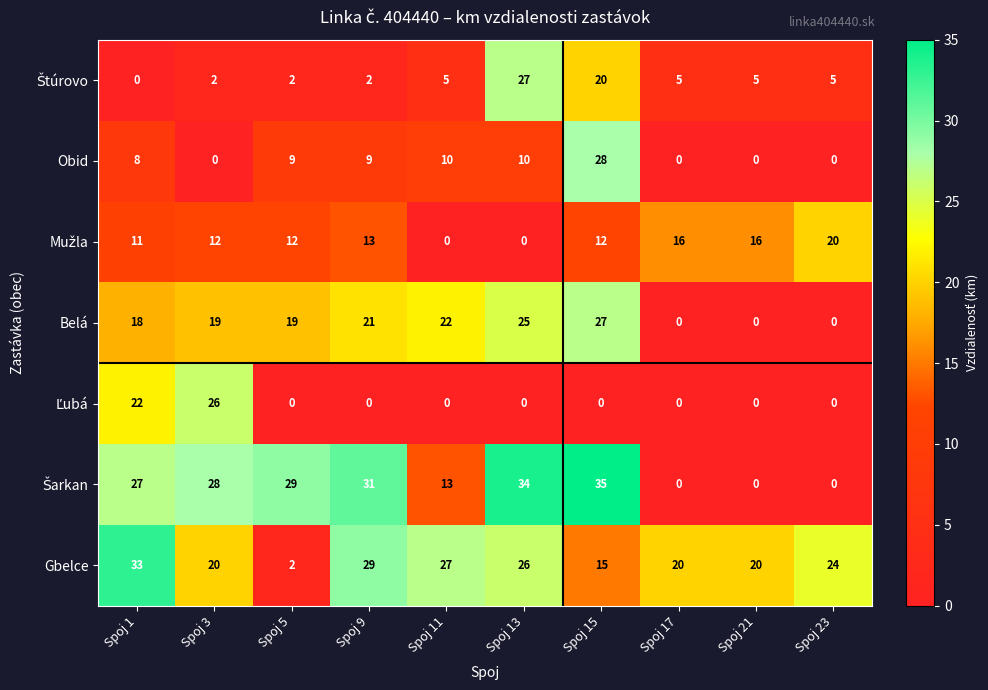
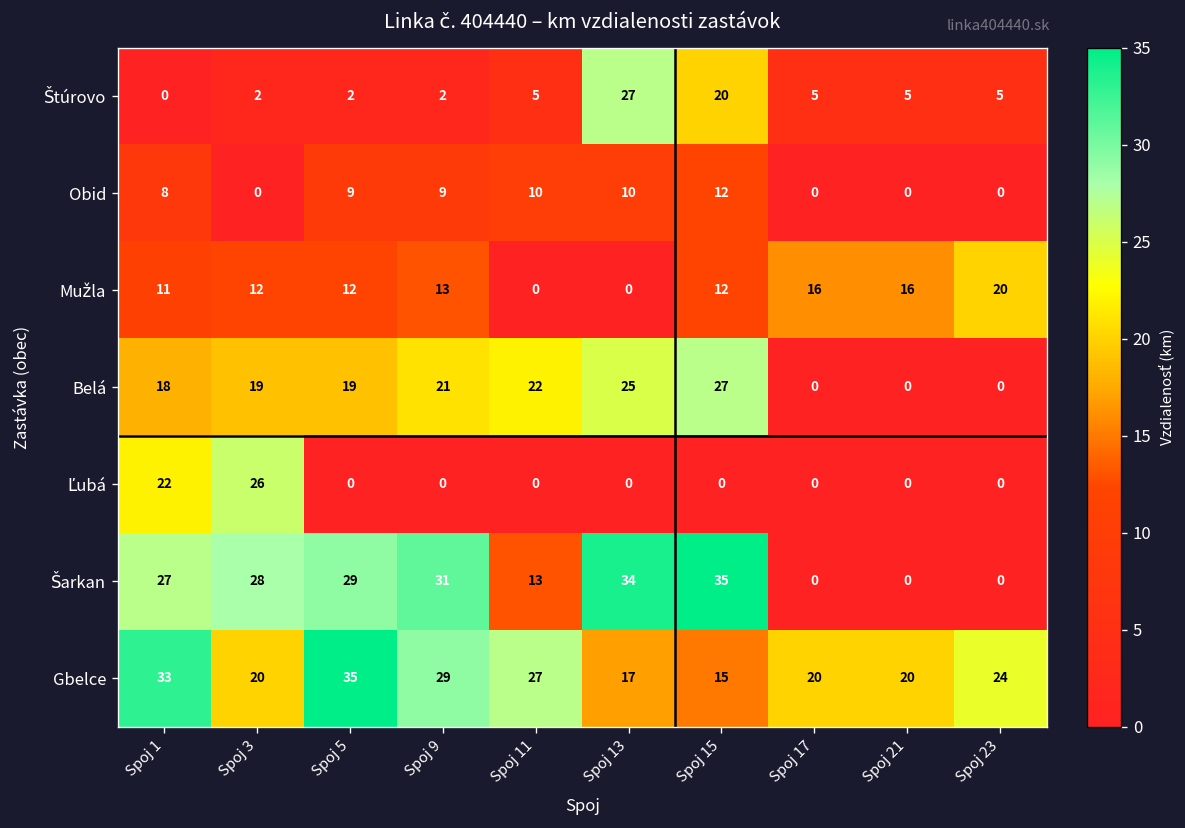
  {
    "Štúrovo": {
      "Spoj 1": 0,
      "Spoj 3": 2,
      "Spoj 5": 2,
      "Spoj 9": 2,
      "Spoj 11": 5,
      "Spoj 13": 27,
      "Spoj 15": 20,
      "Spoj 17": 5,
      "Spoj 21": 5,
      "Spoj 23": 5
    },
    "Obid": {
      "Spoj 1": 8,
      "Spoj 3": 0,
      "Spoj 5": 9,
      "Spoj 9": 9,
      "Spoj 11": 10,
      "Spoj 13": 10,
-     "Spoj 15": 28,
+     "Spoj 15": 12,
      "Spoj 17": 0,
      "Spoj 21": 0,
      "Spoj 23": 0
    },
    "Mužla": {
      "Spoj 1": 11,
      "Spoj 3": 12,
      "Spoj 5": 12,
      "Spoj 9": 13,
      "Spoj 11": 0,
      "Spoj 13": 0,
      "Spoj 15": 12,
      "Spoj 17": 16,
      "Spoj 21": 16,
      "Spoj 23": 20
    },
    "Belá": {
      "Spoj 1": 18,
      "Spoj 3": 19,
      "Spoj 5": 19,
      "Spoj 9": 21,
      "Spoj 11": 22,
      "Spoj 13": 25,
      "Spoj 15": 27,
      "Spoj 17": 0,
      "Spoj 21": 0,
      "Spoj 23": 0
    },
    "Ľubá": {
      "Spoj 1": 22,
      "Spoj 3": 26,
      "Spoj 5": 0,
      "Spoj 9": 0,
      "Spoj 11": 0,
      "Spoj 13": 0,
      "Spoj 15": 0,
      "Spoj 17": 0,
      "Spoj 21": 0,
      "Spoj 23": 0
    },
    "Šarkan": {
      "Spoj 1": 27,
      "Spoj 3": 28,
      "Spoj 5": 29,
      "Spoj 9": 31,
      "Spoj 11": 13,
      "Spoj 13": 34,
      "Spoj 15": 35,
      "Spoj 17": 0,
      "Spoj 21": 0,
      "Spoj 23": 0
    },
    "Gbelce": {
      "Spoj 1": 33,
      "Spoj 3": 20,
-     "Spoj 5": 2,
+     "Spoj 5": 35,
      "Spoj 9": 29,
      "Spoj 11": 27,
-     "Spoj 13": 26,
+     "Spoj 13": 17,
      "Spoj 15": 15,
      "Spoj 17": 20,
      "Spoj 21": 20,
      "Spoj 23": 24
    }
  }
